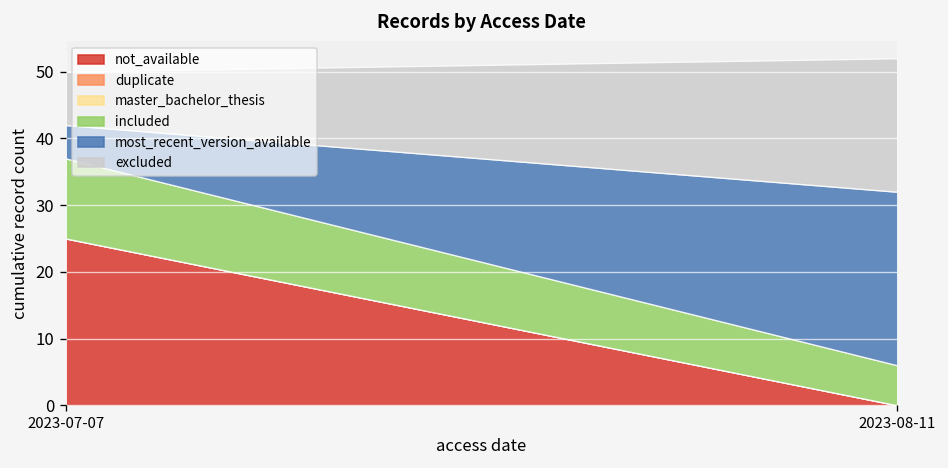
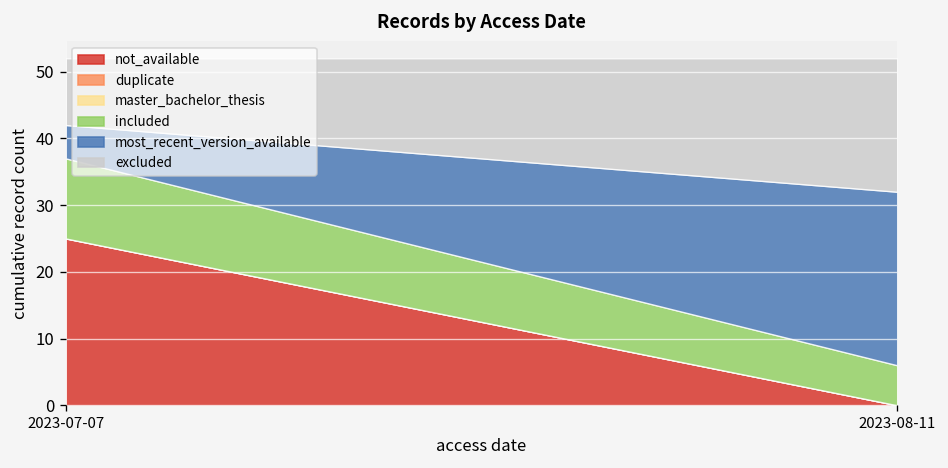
  {
    "master_bachelor_thesis": {
      "2023-07-07": 25,
      "2023-08-11": 0
    },
    "included": {
      "2023-07-07": 12,
      "2023-08-11": 6
    },
    "most_recent_version_available": {
      "2023-07-07": 5,
      "2023-08-11": 26
    },
    "excluded": {
-     "2023-07-07": 8,
+     "2023-07-07": 10,
      "2023-08-11": 20
    }
  }
